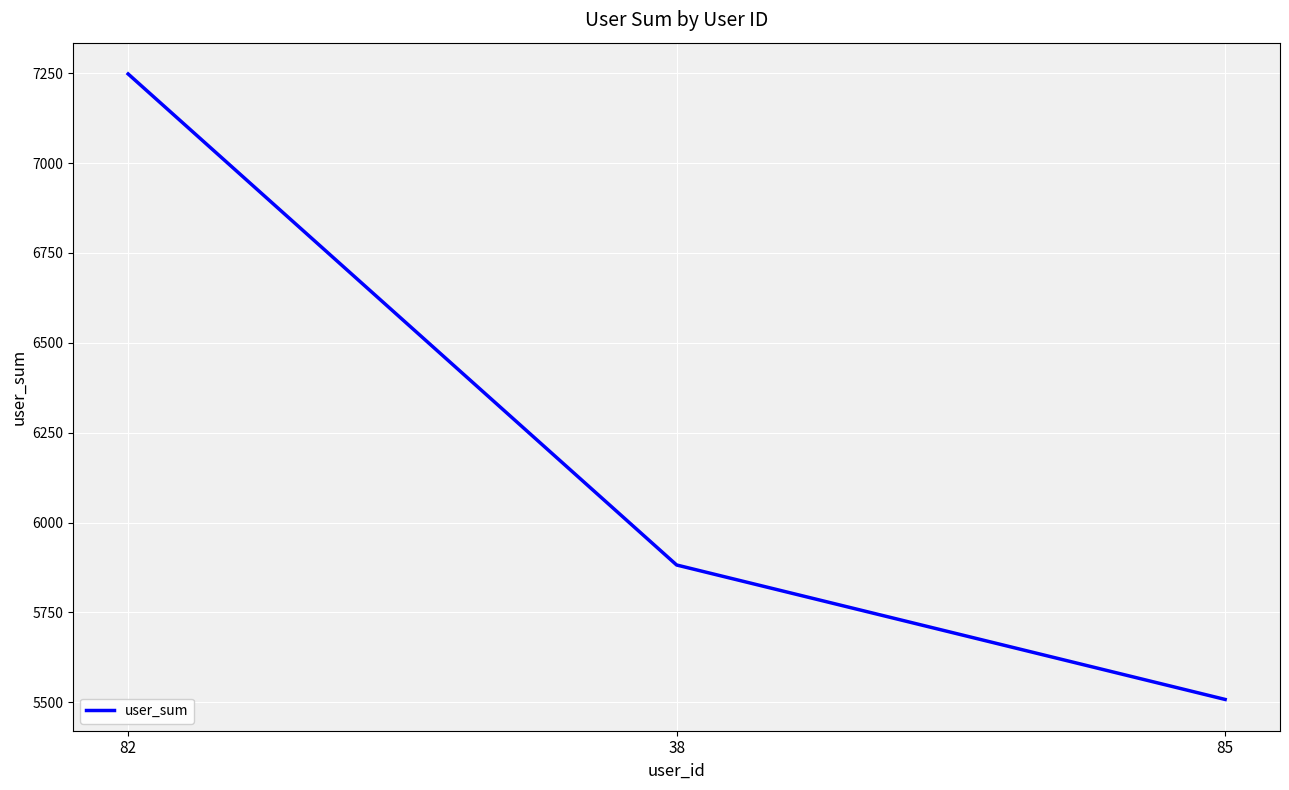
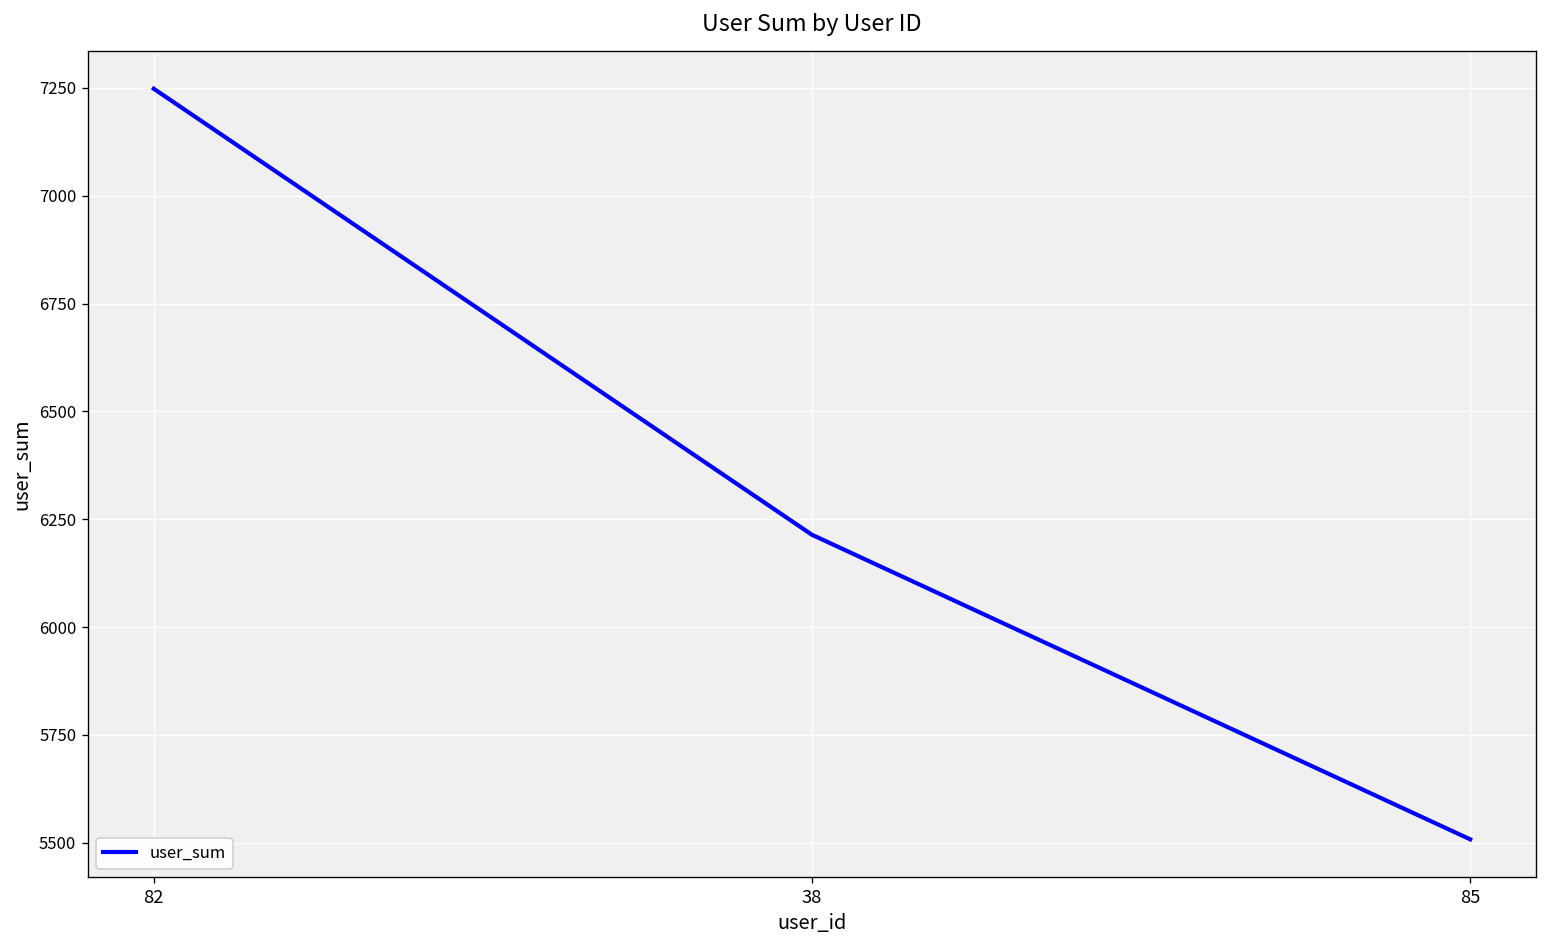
  {
    "82": 7250,
-   "38": 5880,
+   "38": 6210,
    "85": 5510
  }
